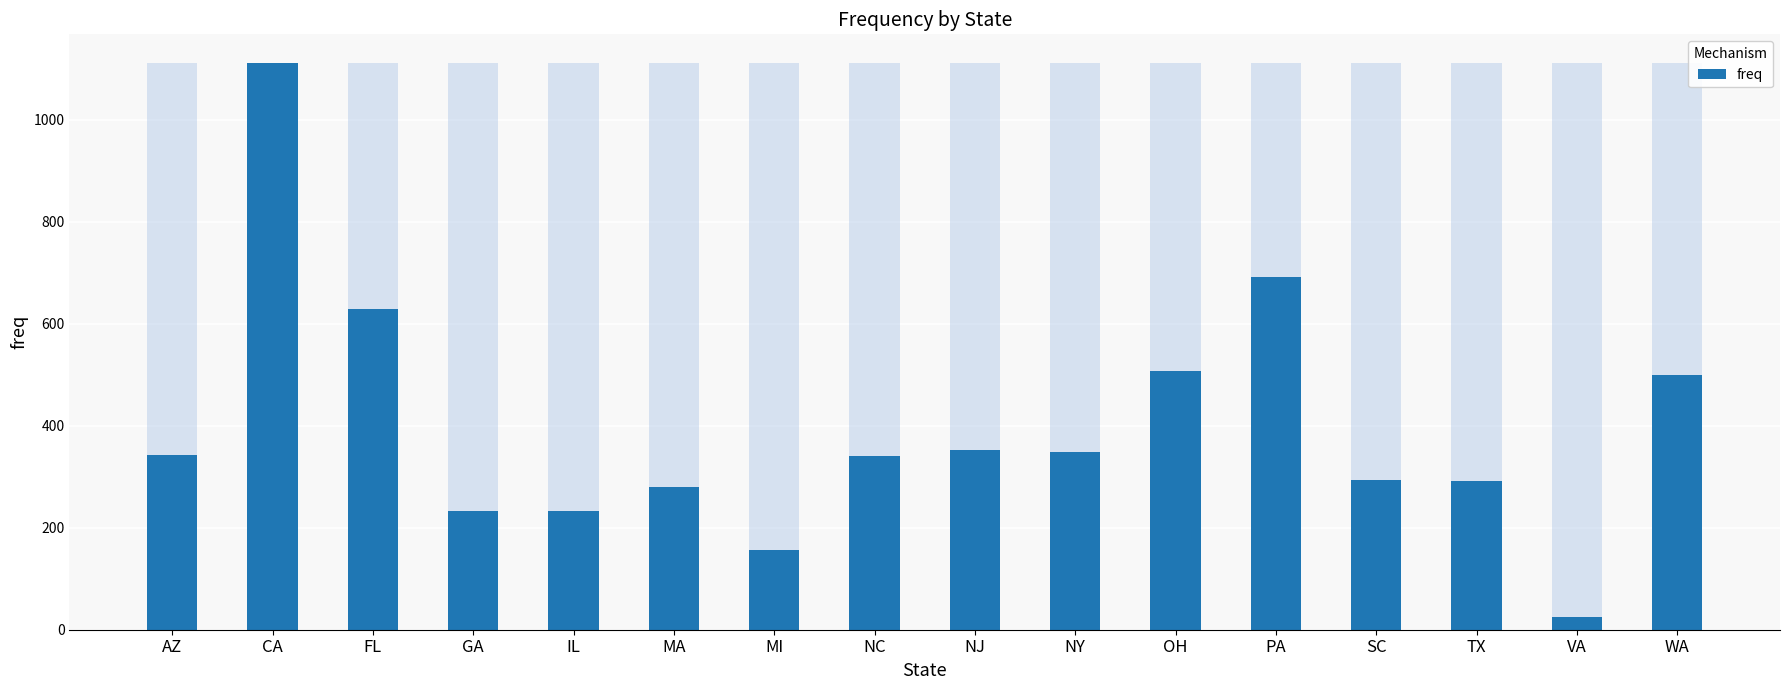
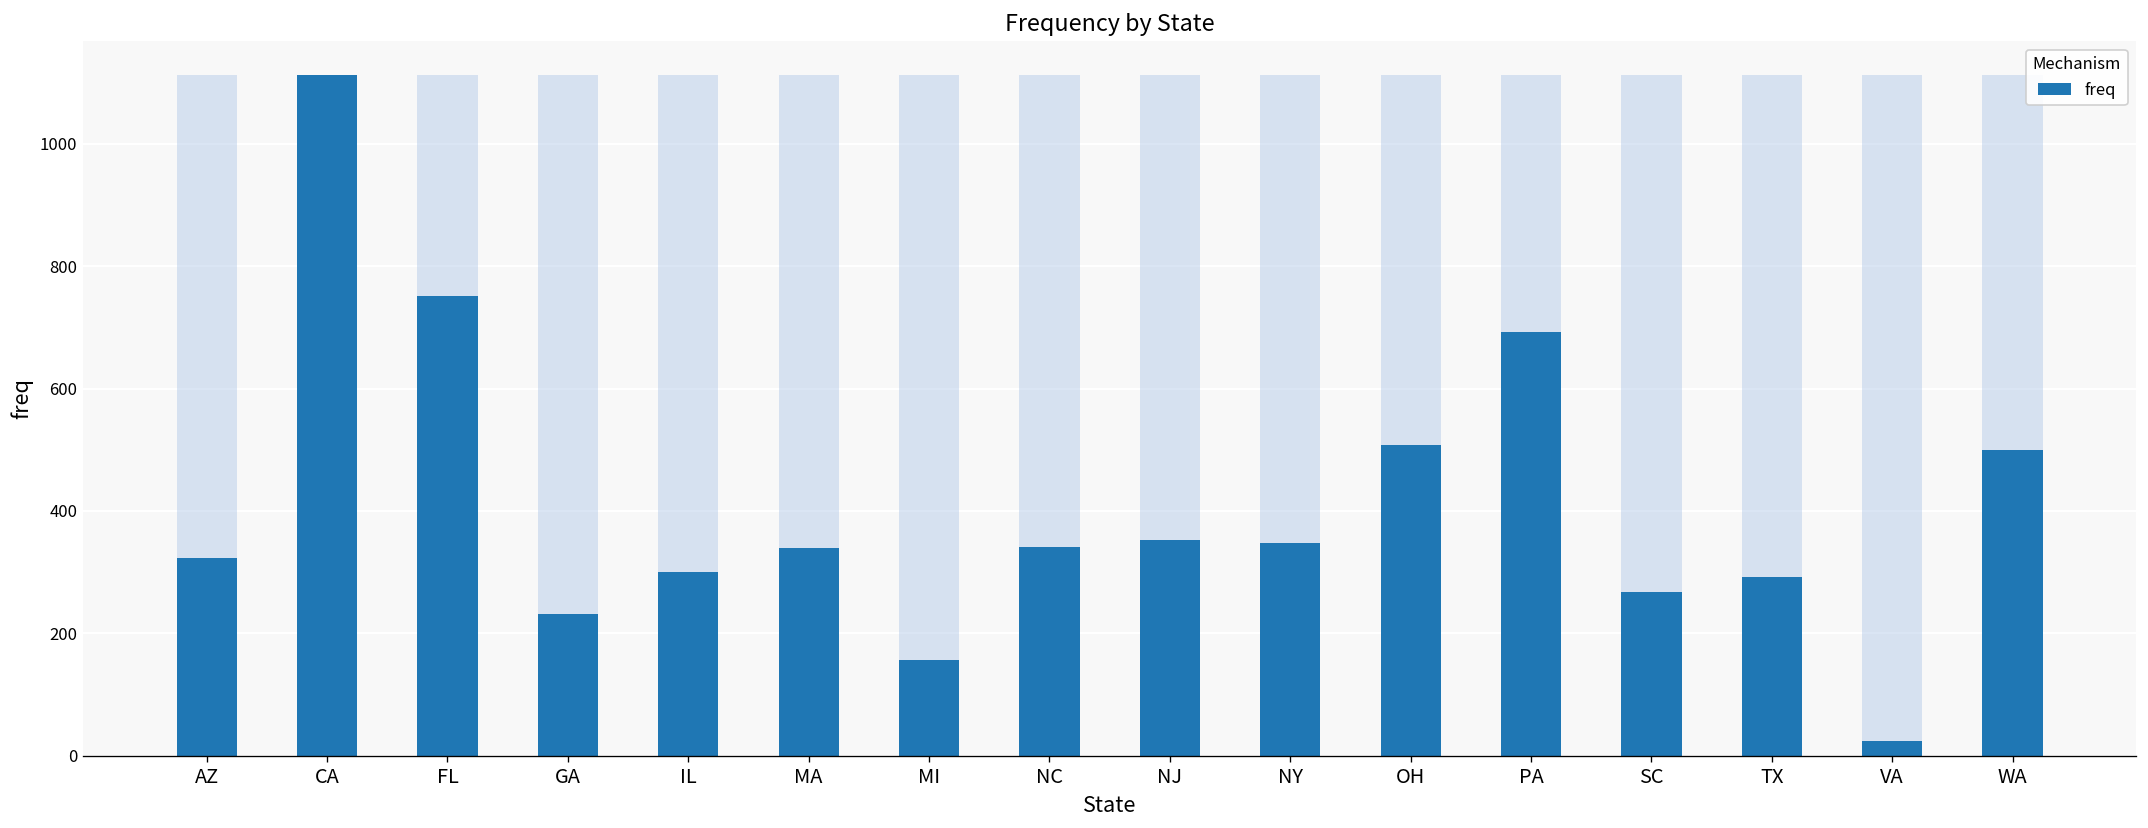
  {
    "freq": {
-     "AZ": 340,
+     "AZ": 320,
      "CA": 1110,
-     "FL": 630,
-     "IL": 230,
-     "MA": 280,
-     "SC": 290
+     "FL": 750,
+     "IL": 300,
+     "MA": 340,
+     "SC": 270
    }
  }
